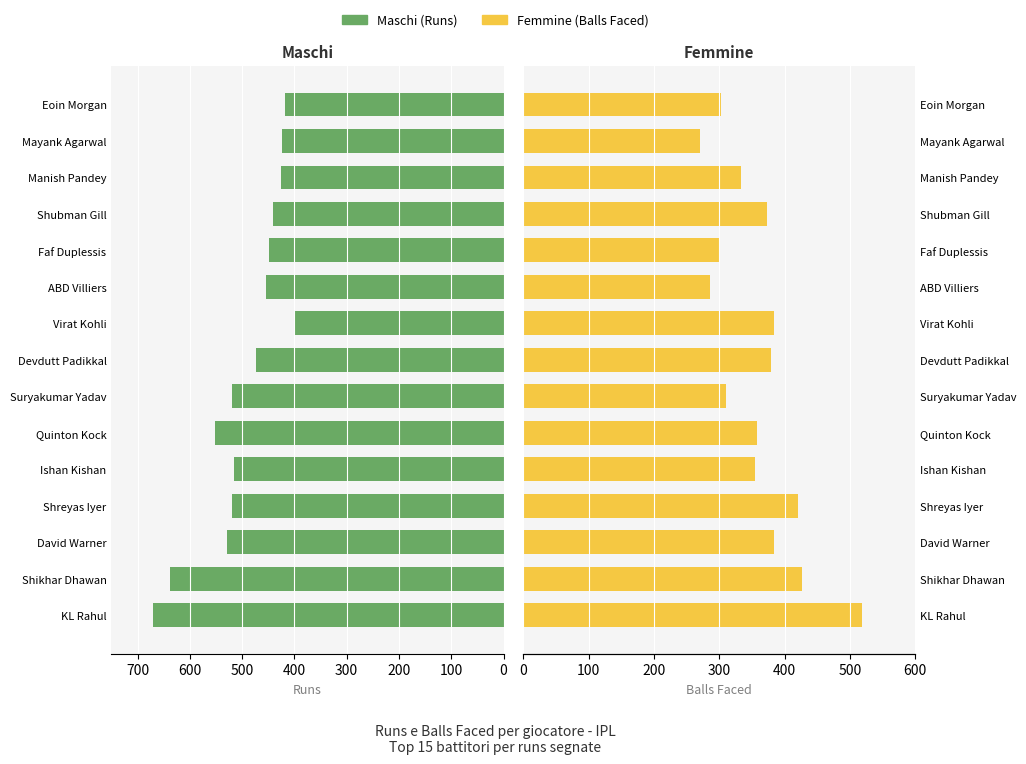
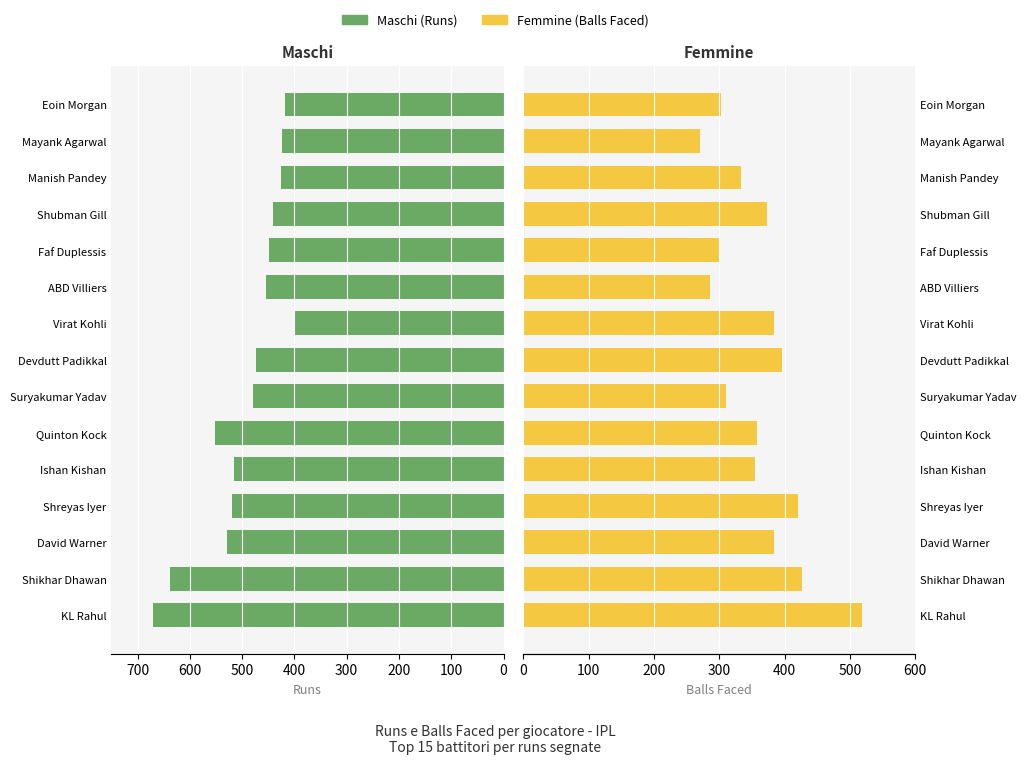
  {
    "Maschi": {
      "Eoin Morgan": 420,
      "Mayank Agarwal": 420,
      "Manish Pandey": 430,
      "Shubman Gill": 440,
      "Faf Duplessis": 450,
      "ABD Villiers": 450,
      "Virat Kohli": 400,
      "Devdutt Padikkal": 470,
-     "Suryakumar Yadav": 520,
+     "Suryakumar Yadav": 480,
      "Quinton Kock": 550,
      "Ishan Kishan": 520,
      "Shreyas Iyer": 520,
      "David Warner": 530,
      "Shikhar Dhawan": 640,
      "KL Rahul": 670
    },
    "Femmine": {
      "Eoin Morgan": 300,
      "Mayank Agarwal": 270,
      "Manish Pandey": 330,
      "Shubman Gill": 370,
      "Faf Duplessis": 300,
      "ABD Villiers": 290,
      "Virat Kohli": 380,
-     "Devdutt Padikkal": 380,
+     "Devdutt Padikkal": 400,
      "Suryakumar Yadav": 310,
      "Quinton Kock": 360,
      "Ishan Kishan": 350,
      "Shreyas Iyer": 420,
      "David Warner": 380,
      "Shikhar Dhawan": 430,
      "KL Rahul": 520
    }
  }
